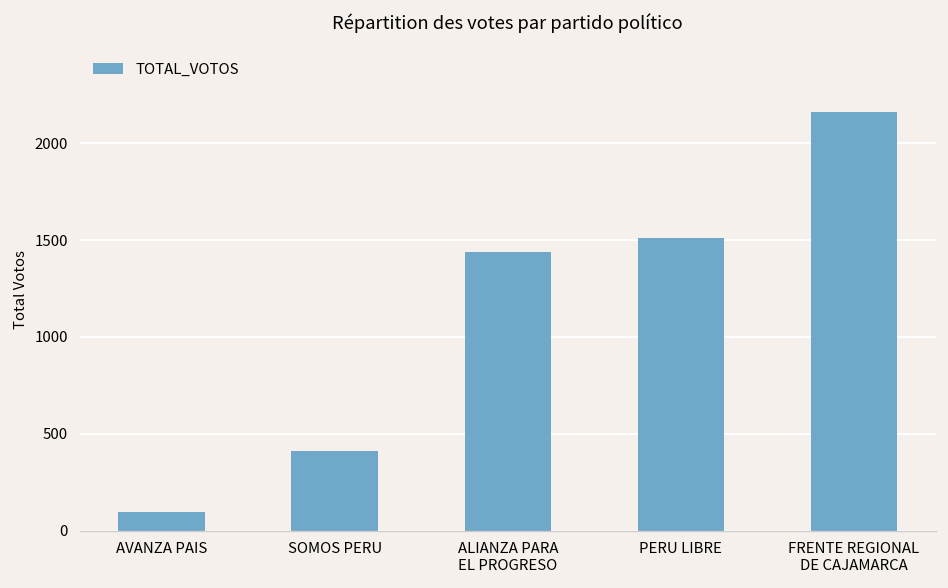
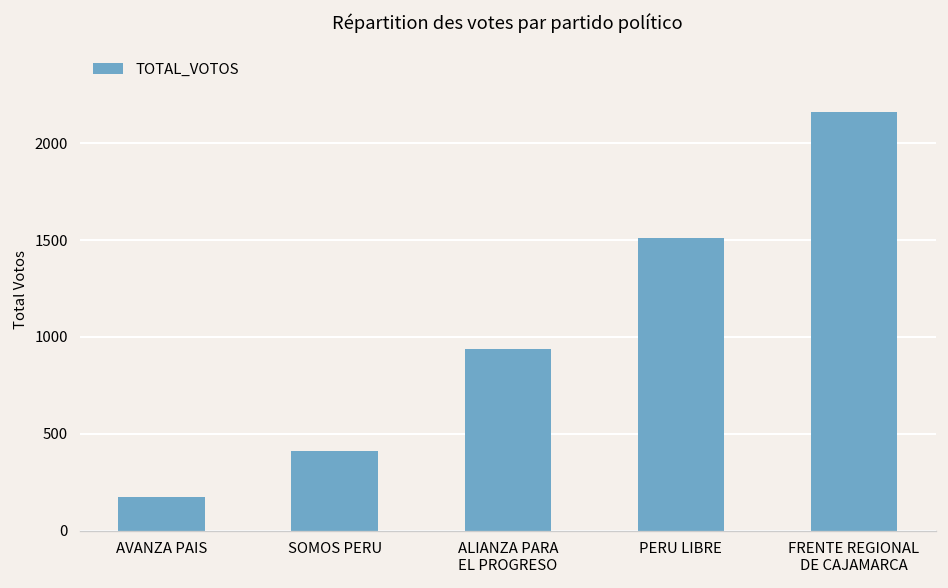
  {
-   "AVANZA PAIS": 100,
+   "AVANZA PAIS": 170,
    "SOMOS PERU": 410,
-   "ALIANZA PARA EL PROGRESO": 1440,
+   "ALIANZA PARA EL PROGRESO": 940,
    "PERU LIBRE": 1510,
    "FRENTE REGIONAL DE CAJAMARCA": 2160
  }
